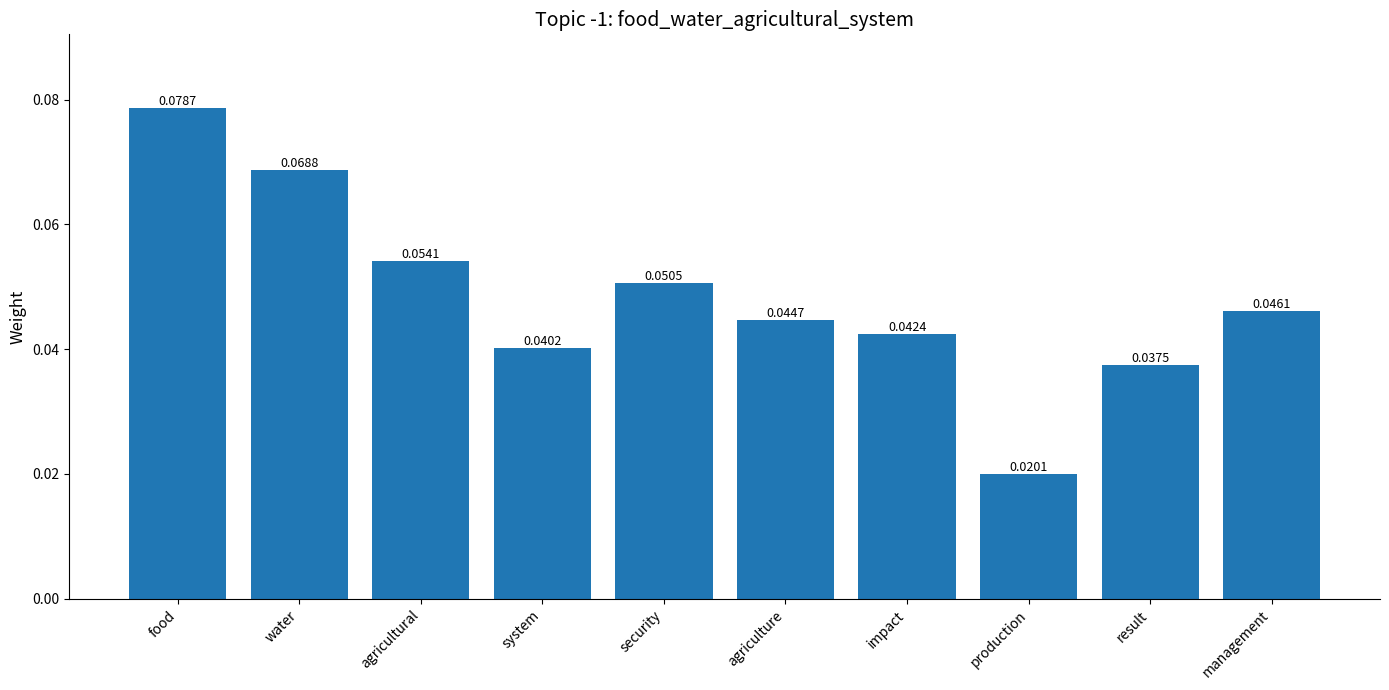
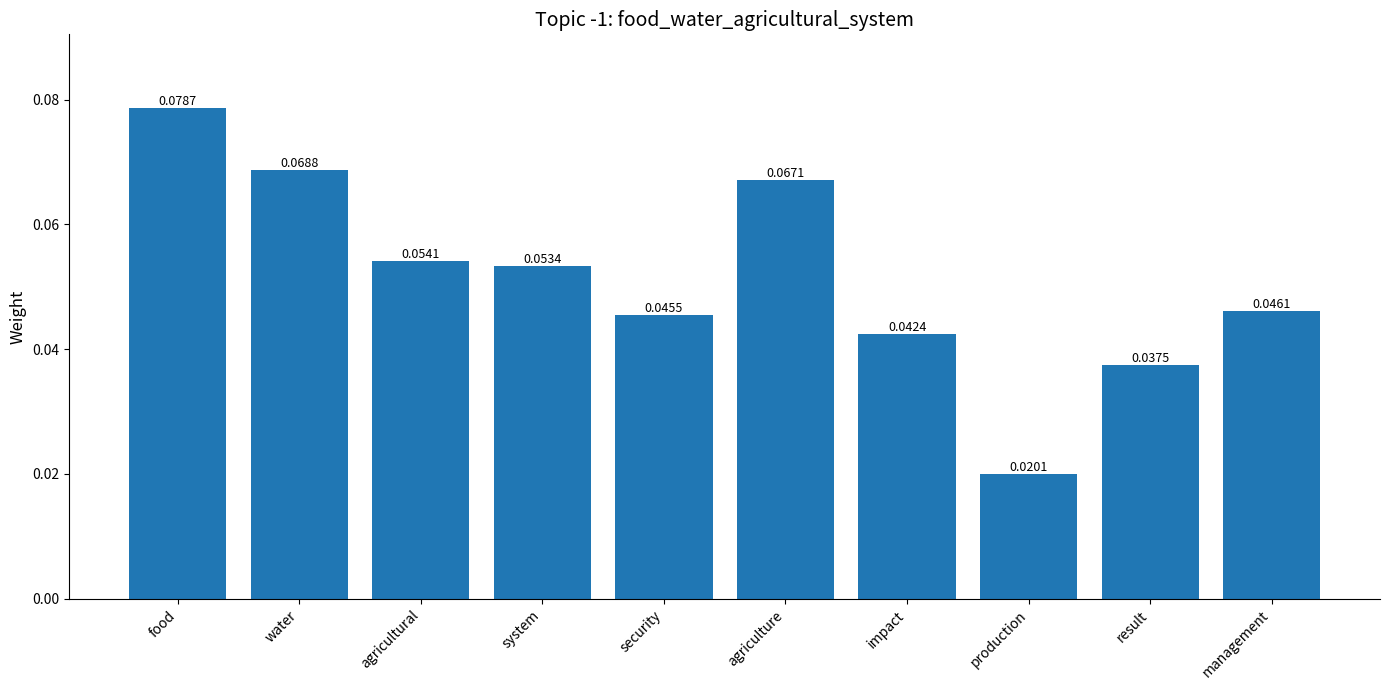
  {
    "food": 0.0787,
    "water": 0.0688,
    "agricultural": 0.0541,
-   "system": 0.0402,
-   "security": 0.0505,
-   "agriculture": 0.0447,
+   "system": 0.0534,
+   "security": 0.0455,
+   "agriculture": 0.0671,
    "impact": 0.0424,
    "production": 0.0201,
    "result": 0.0375,
    "management": 0.0461
  }
